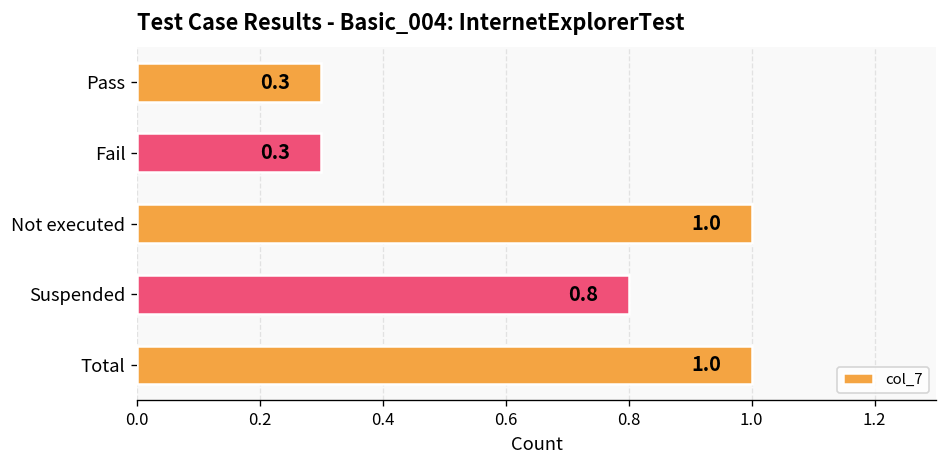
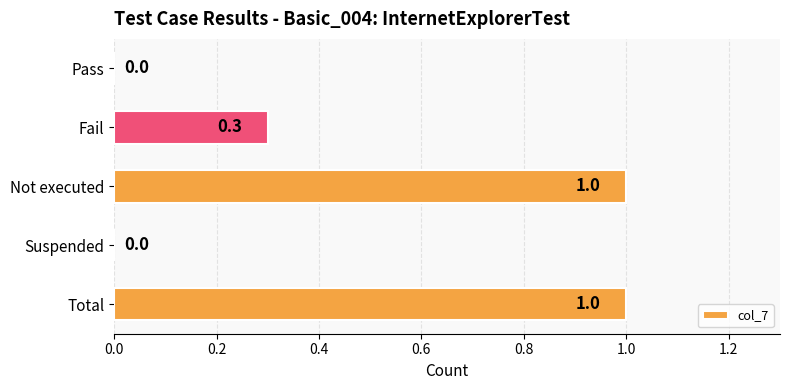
  {
-   "Pass": 0.3,
+   "Pass": 0.0,
    "Fail": 0.3,
    "Not executed": 1.0,
-   "Suspended": 0.8,
+   "Suspended": 0.0,
    "Total": 1.0
  }
